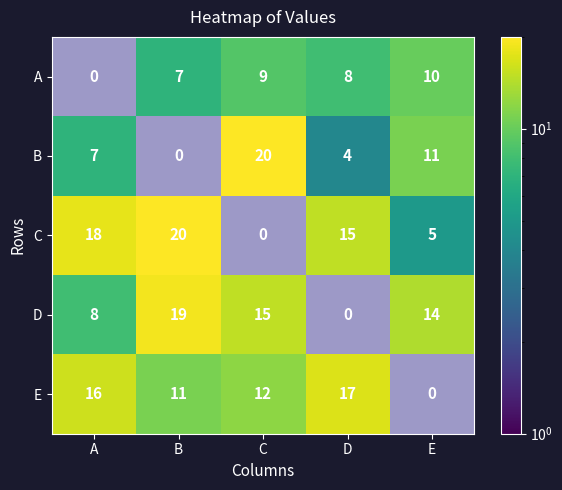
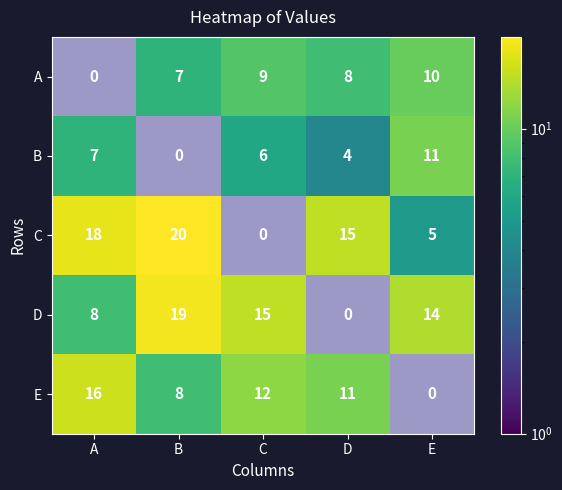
  {
    "A": {
      "A": 0,
      "B": 7,
      "C": 9,
      "D": 8,
      "E": 10
    },
    "B": {
      "A": 7,
      "B": 0,
-     "C": 20,
+     "C": 6,
      "D": 4,
      "E": 11
    },
    "C": {
      "A": 18,
      "B": 20,
      "C": 0,
      "D": 15,
      "E": 5
    },
    "D": {
      "A": 8,
      "B": 19,
      "C": 15,
      "D": 0,
      "E": 14
    },
    "E": {
      "A": 16,
-     "B": 11,
+     "B": 8,
      "C": 12,
-     "D": 17,
+     "D": 11,
      "E": 0
    }
  }
